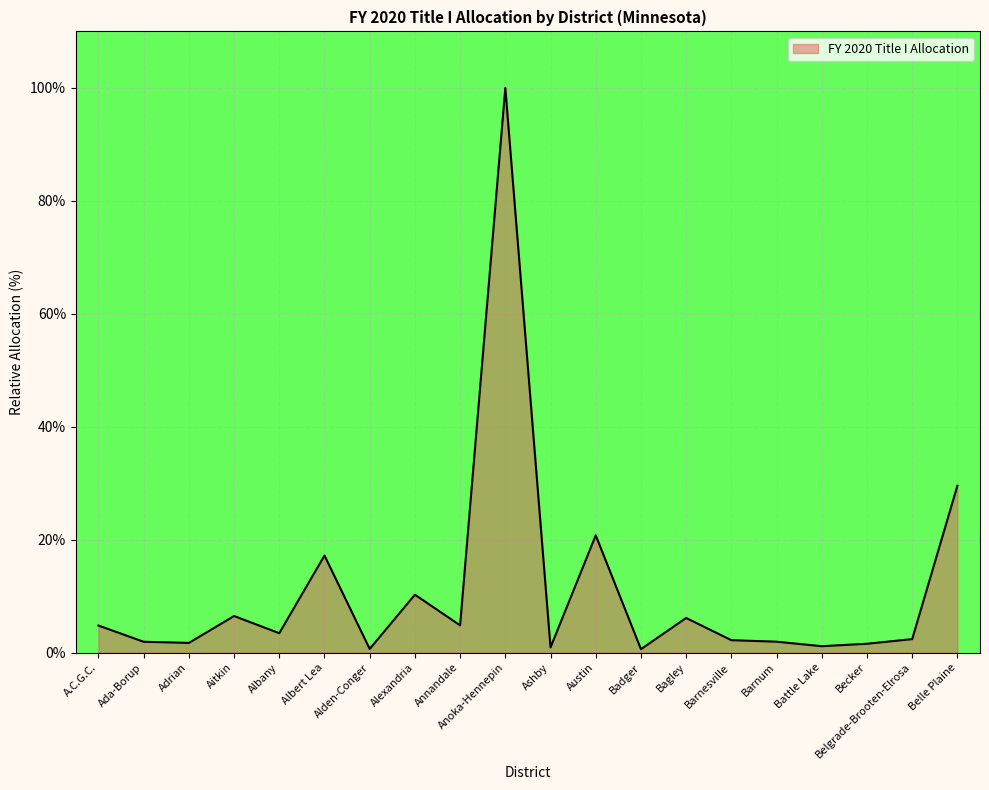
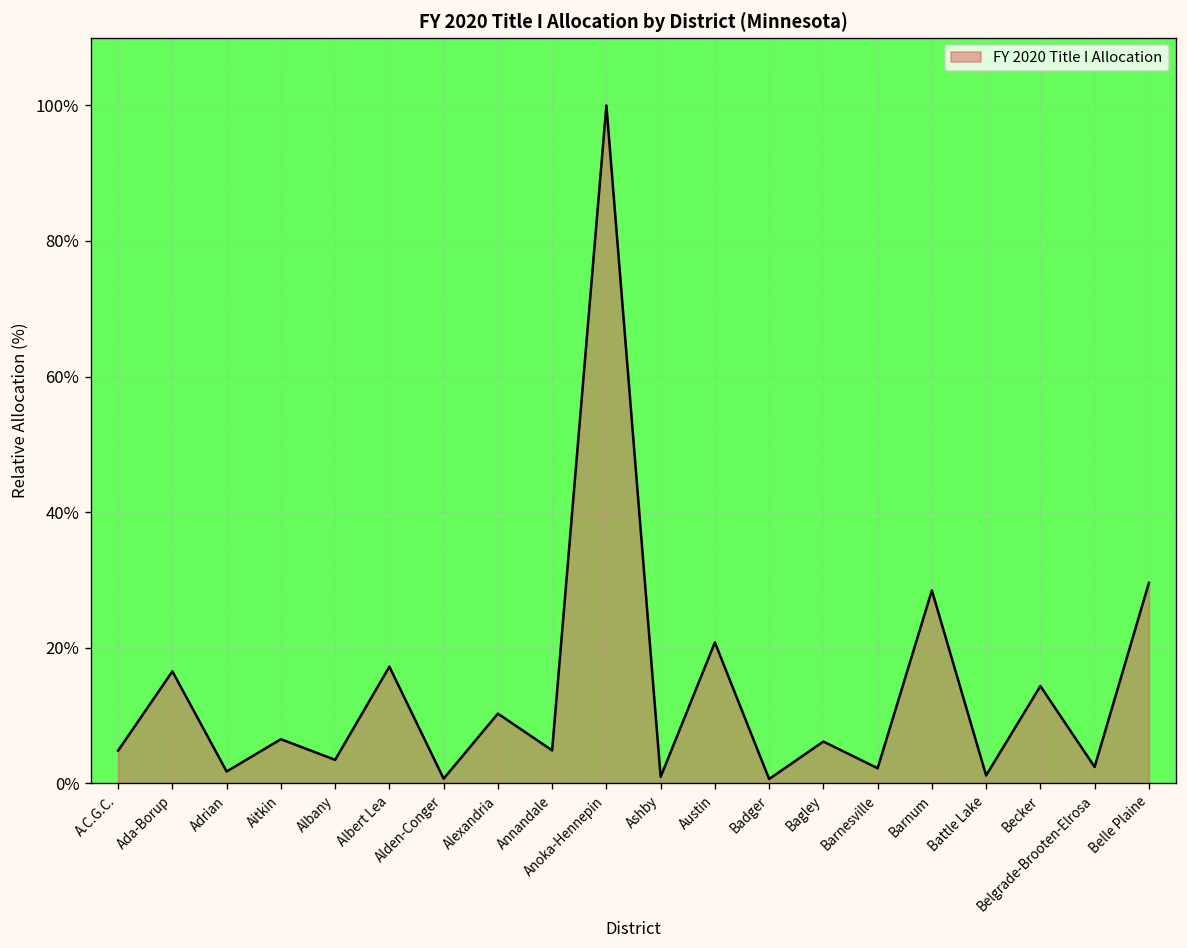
  {
    "A.C.G.C.": "5%",
-   "Ada-Borup": "2%",
+   "Ada-Borup": "16%",
    "Adrian": "2%",
    "Aitkin": "6%",
    "Albany": "3%",
    "Albert Lea": "17%",
    "Alden-Conger": "1%",
    "Alexandria": "10%",
    "Annandale": "5%",
    "Anoka-Hennepin": "100%",
    "Ashby": "1%",
    "Austin": "21%",
    "Badger": "1%",
    "Bagley": "6%",
    "Barnesville": "2%",
-   "Barnum": "2%",
+   "Barnum": "28%",
    "Battle Lake": "1%",
-   "Becker": "2%",
+   "Becker": "14%",
    "Belgrade-Brooten-Elrosa": "2%",
    "Belle Plaine": "30%"
  }
